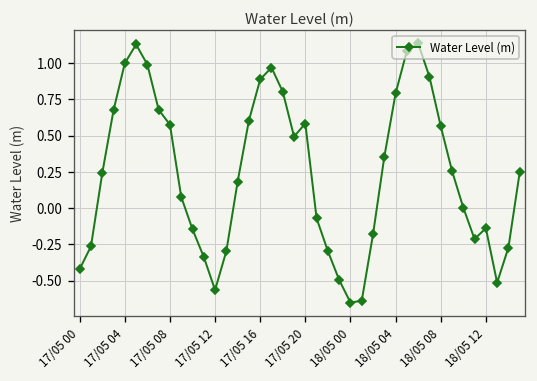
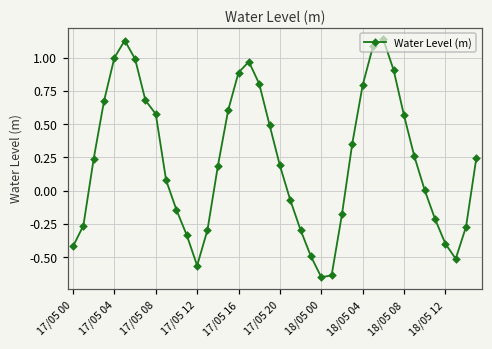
  {
    "17/05 00": -0.42,
    "17/05 04": 1.00,
    "17/05 08": 0.58,
    "17/05 12": -0.56,
    "17/05 16": 0.89,
-   "17/05 20": 0.58,
+   "17/05 20": 0.19,
    "18/05 00": -0.65,
    "18/05 04": 0.79,
    "18/05 08": 0.57,
-   "18/05 12": -0.14
+   "18/05 12": -0.40
  }
